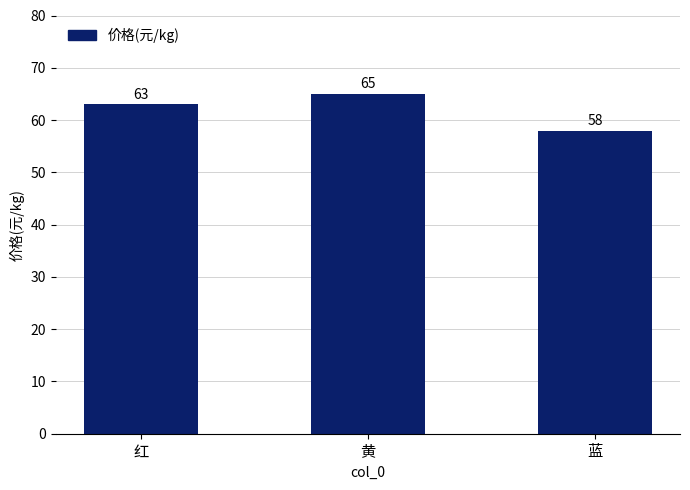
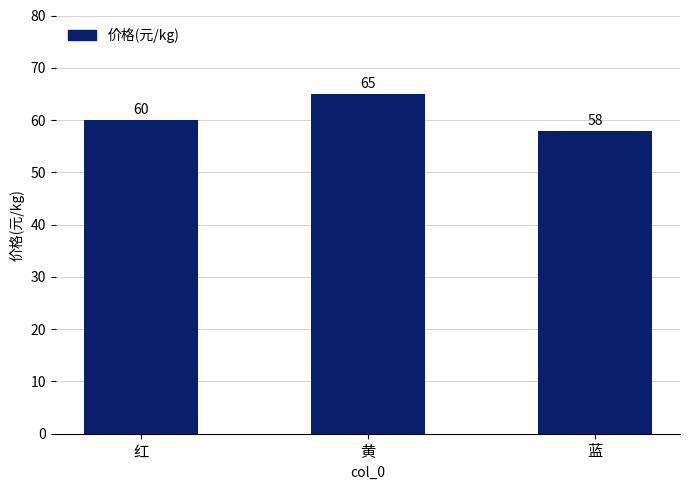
  {
-   "红": 63,
+   "红": 60,
    "黄": 65,
    "蓝": 58
  }
